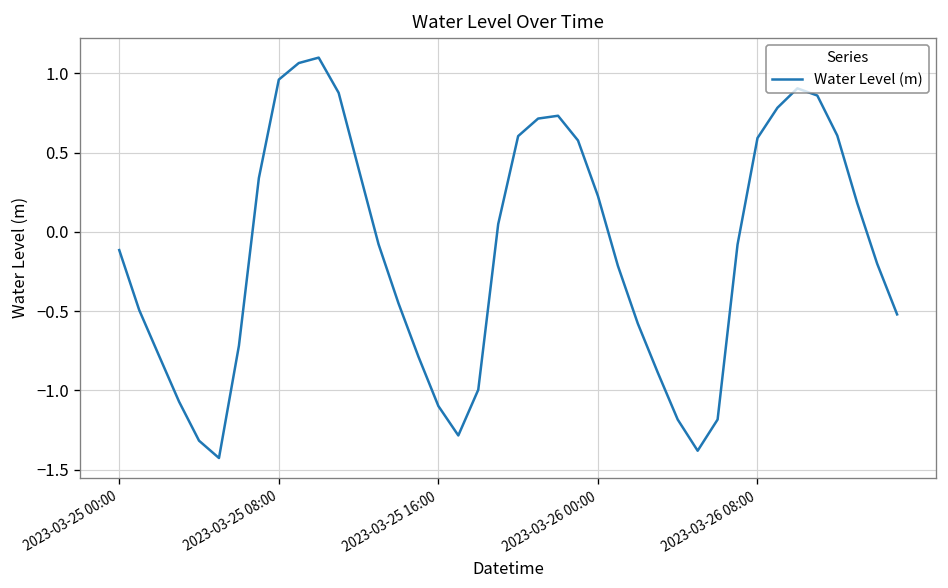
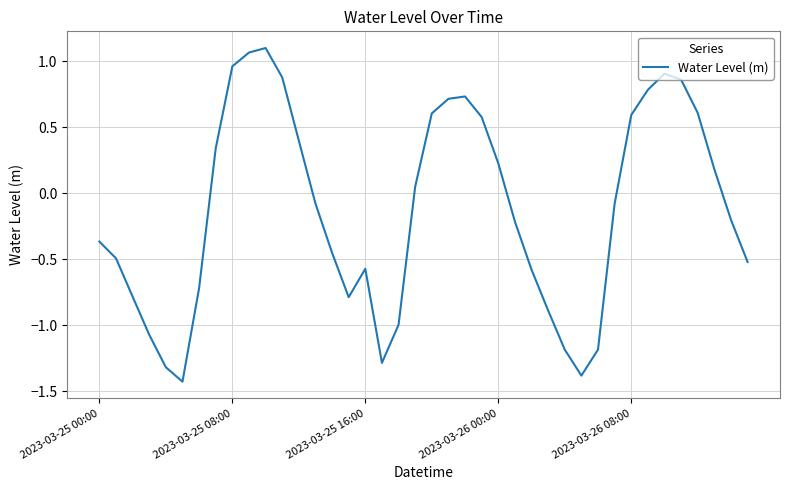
  {
-   "2023-03-25 00:00": -0.11,
+   "2023-03-25 00:00": -0.37,
    "2023-03-25 08:00": 0.96,
-   "2023-03-25 16:00": -1.10,
+   "2023-03-25 16:00": -0.57,
    "2023-03-26 00:00": 0.23,
    "2023-03-26 08:00": 0.59
  }
